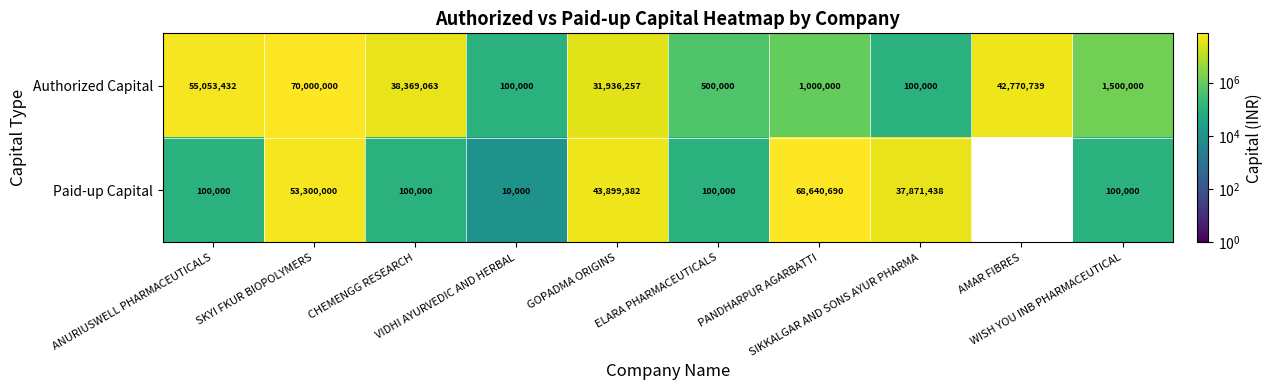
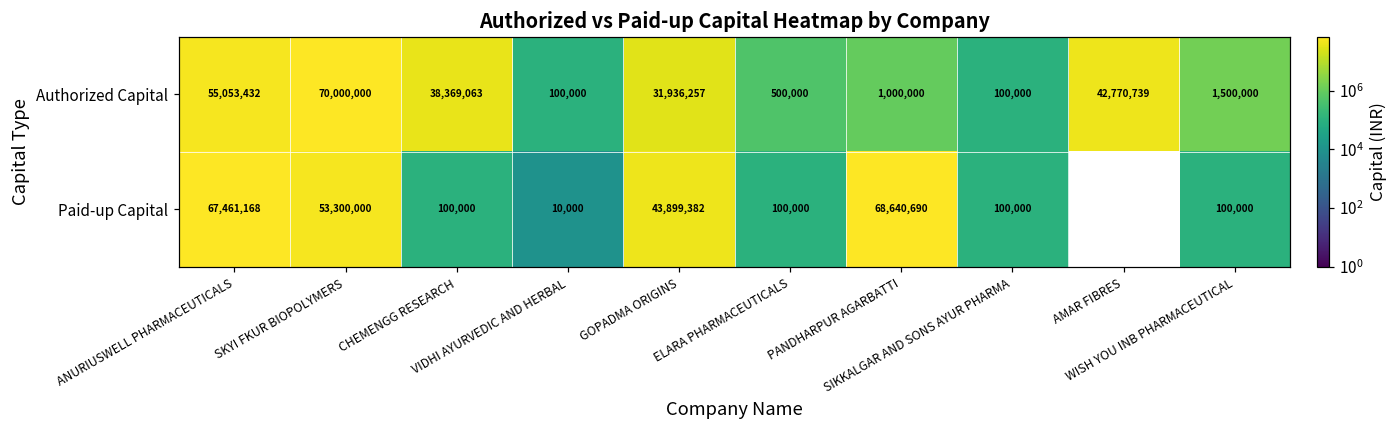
  {
    "Authorized Capital": {
      "ANURIUSWELL PHARMACEUTICALS": "55,053,432",
      "SKYI FKUR BIOPOLYMERS": "70,000,000",
      "CHEMENGG RESEARCH": "38,369,063",
      "VIDHI AYURVEDIC AND HERBAL": "100,000",
      "GOPADMA ORIGINS": "31,936,257",
      "ELARA PHARMACEUTICALS": "500,000",
      "PANDHARPUR AGARBATTI": "1,000,000",
      "SIKKALGAR AND SONS AYUR PHARMA": "100,000",
      "AMAR FIBRES": "42,770,739",
      "WISH YOU INB PHARMACEUTICAL": "1,500,000"
    },
    "Paid-up Capital": {
-     "ANURIUSWELL PHARMACEUTICALS": "100,000",
+     "ANURIUSWELL PHARMACEUTICALS": "67,461,168",
      "SKYI FKUR BIOPOLYMERS": "53,300,000",
      "CHEMENGG RESEARCH": "100,000",
      "VIDHI AYURVEDIC AND HERBAL": "10,000",
      "GOPADMA ORIGINS": "43,899,382",
      "ELARA PHARMACEUTICALS": "100,000",
      "PANDHARPUR AGARBATTI": "68,640,690",
-     "SIKKALGAR AND SONS AYUR PHARMA": "37,871,438",
+     "SIKKALGAR AND SONS AYUR PHARMA": "100,000",
      "WISH YOU INB PHARMACEUTICAL": "100,000"
    }
  }
